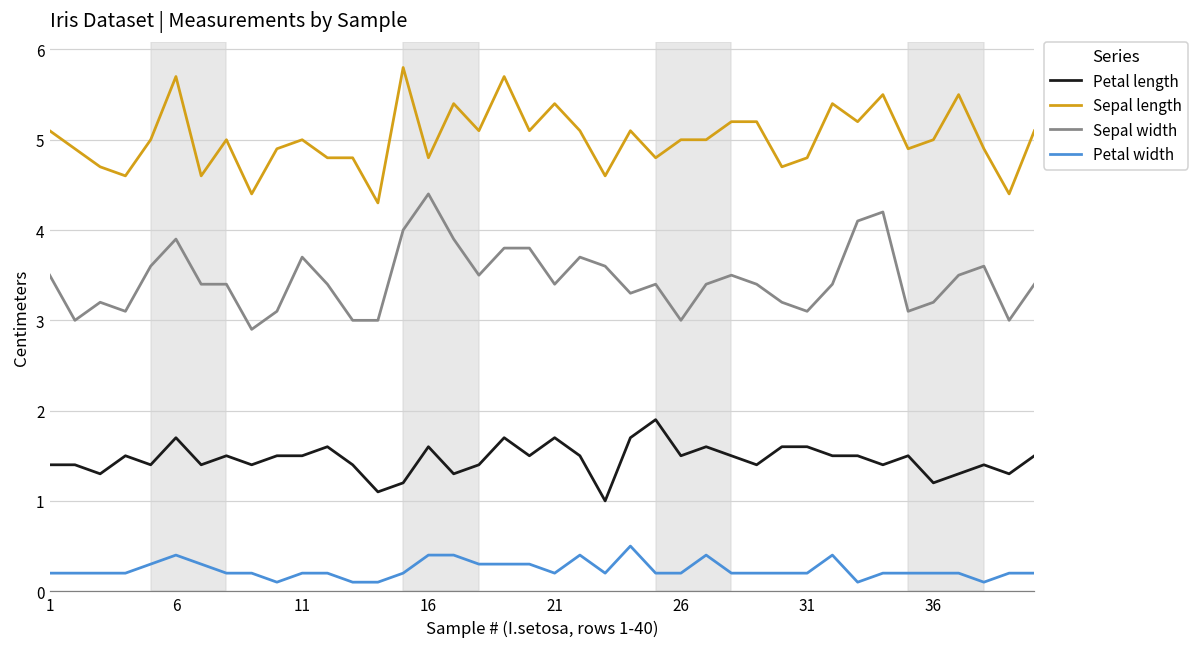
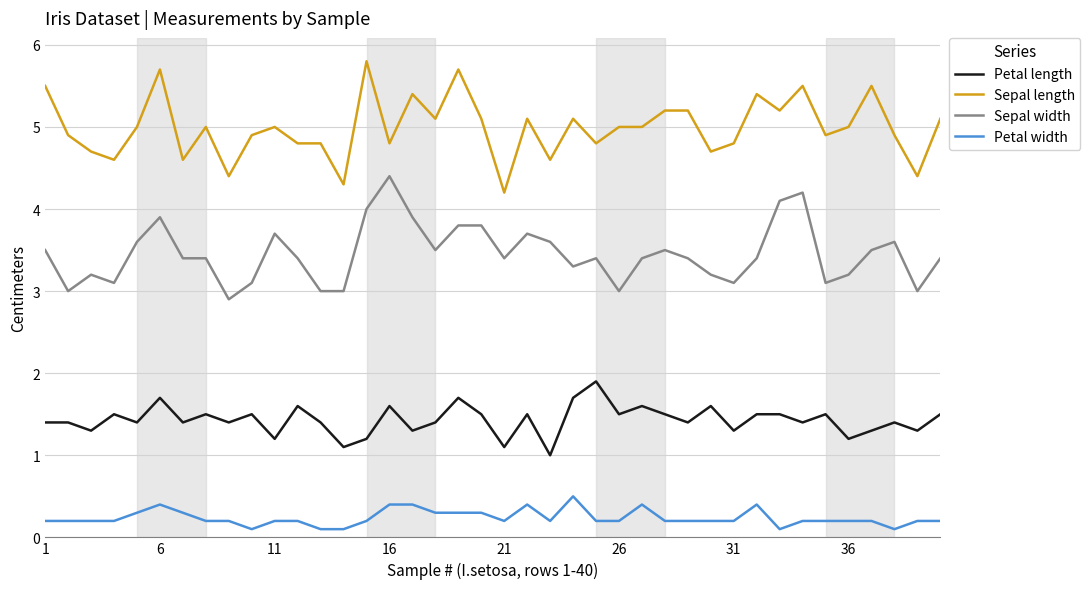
  {
    "Petal length": {
      "1": 1.4,
      "6": 1.7,
-     "11": 1.5,
+     "11": 1.2,
      "16": 1.6,
-     "21": 1.7,
+     "21": 1.1,
      "26": 1.5,
-     "31": 1.6,
+     "31": 1.3,
      "36": 1.2
    },
    "Sepal length": {
-     "1": 5.1,
+     "1": 5.5,
      "6": 5.7,
      "11": 5.0,
      "16": 4.8,
-     "21": 5.4,
+     "21": 4.2,
      "26": 5.0,
      "31": 4.8,
      "36": 5.0
    },
    "Sepal width": {
      "1": 3.5,
      "6": 3.9,
      "11": 3.7,
      "16": 4.4,
      "21": 3.4,
      "26": 3.0,
      "31": 3.1,
      "36": 3.2
    },
    "Petal width": {
      "1": 0.2,
      "6": 0.4,
      "11": 0.2,
      "16": 0.4,
      "21": 0.2,
      "26": 0.2,
      "31": 0.2,
      "36": 0.2
    }
  }
